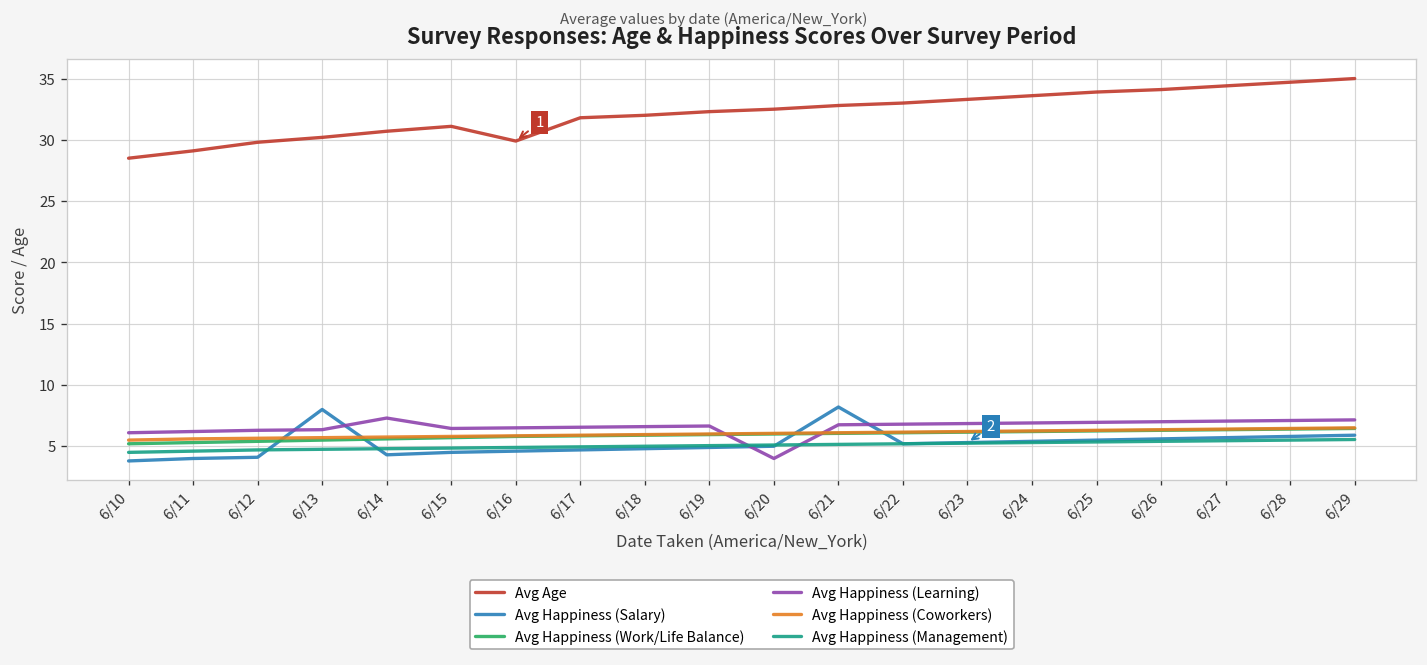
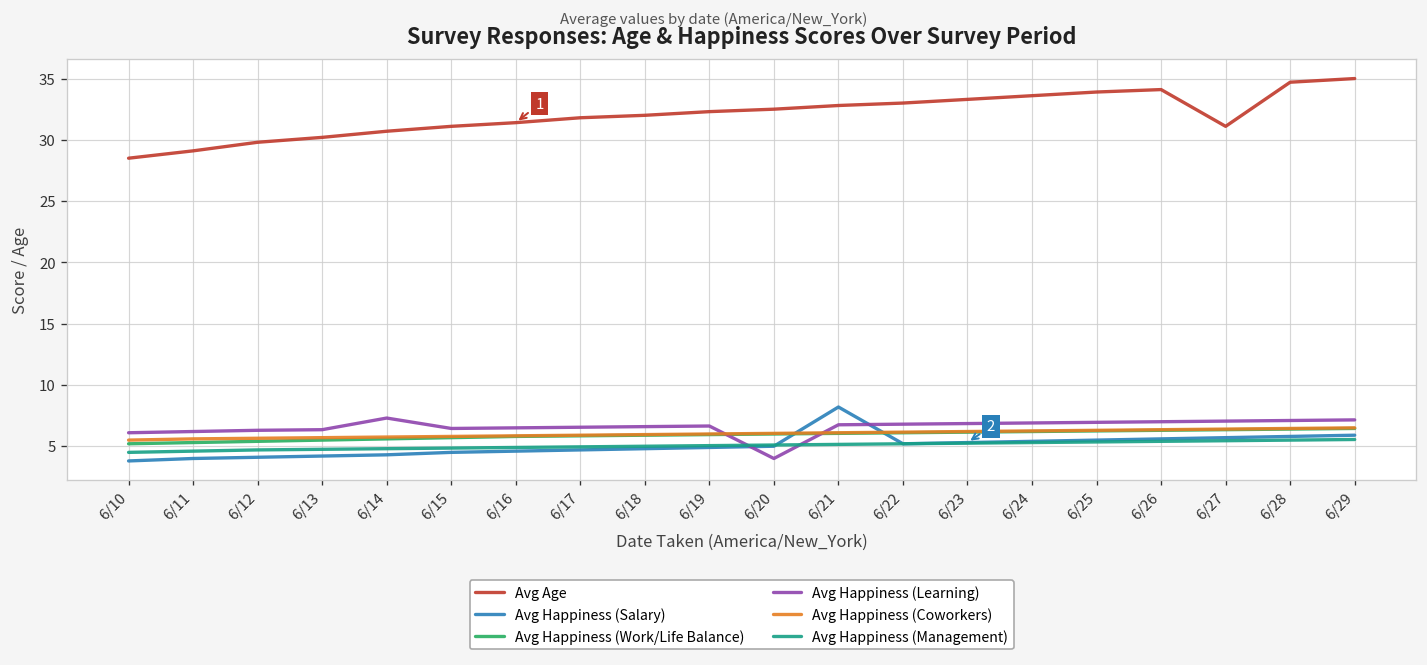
  {
    "Avg Age": {
      "6/10": 28.5,
      "6/11": 29.1,
      "6/12": 29.8,
      "6/13": 30.2,
      "6/14": 30.7,
      "6/15": 31.1,
-     "6/16": 29.9,
+     "6/16": 31.4,
      "6/17": 31.8,
      "6/18": 32.0,
      "6/19": 32.3,
      "6/20": 32.5,
      "6/21": 32.8,
      "6/22": 33.0,
      "6/23": 33.3,
      "6/24": 33.6,
      "6/25": 33.9,
      "6/26": 34.1,
-     "6/27": 34.4,
+     "6/27": 31.1,
      "6/28": 34.7,
      "6/29": 35.0
    },
    "Avg Happiness (Salary)": {
      "6/10": 3.8,
      "6/11": 4.0,
      "6/12": 4.1,
-     "6/13": 8.0,
+     "6/13": 4.2,
      "6/14": 4.3,
      "6/15": 4.5,
      "6/16": 4.6,
      "6/17": 4.7,
      "6/21": 8.2,
      "6/27": 5.7,
      "6/28": 5.8,
      "6/29": 5.9
    },
    "Avg Happiness (Learning)": {
      "6/10": 6.1,
      "6/11": 6.2,
      "6/12": 6.3,
      "6/13": 6.4,
      "6/14": 7.3,
      "6/15": 6.5,
      "6/16": 6.5,
      "6/17": 6.6,
      "6/18": 6.6,
      "6/19": 6.7,
      "6/20": 4.0,
      "6/21": 6.8,
      "6/22": 6.8,
      "6/24": 6.9,
      "6/25": 7.0,
      "6/26": 7.0,
      "6/27": 7.1,
      "6/28": 7.1,
      "6/29": 7.2
    },
    "Avg Happiness (Coworkers)": {
      "6/10": 5.5,
      "6/11": 5.6
    }
  }
